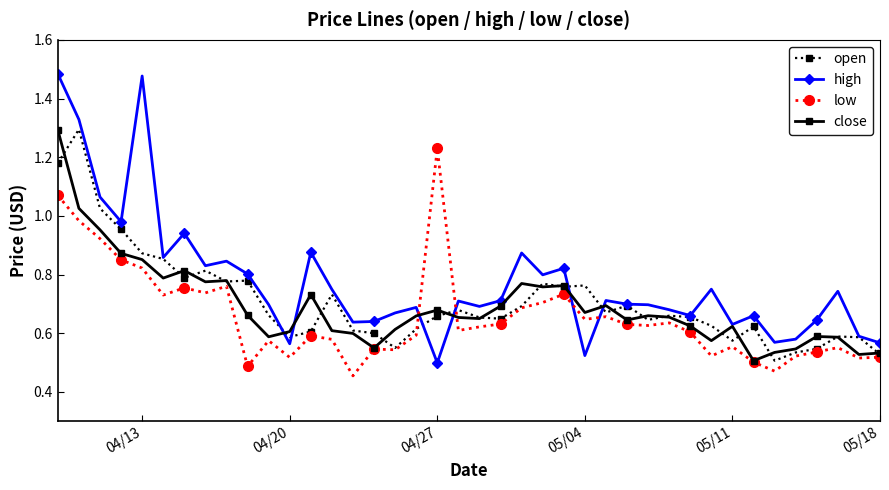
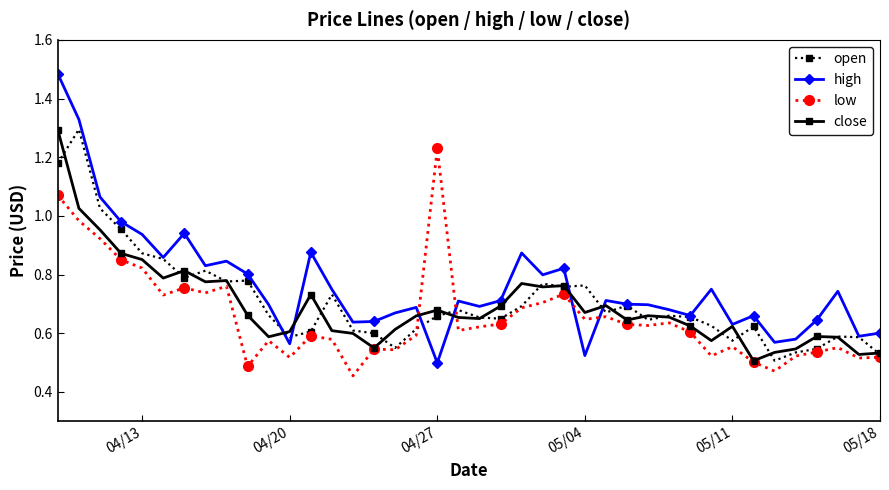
  {
    "high": {
-     "04/13": 1.48,
+     "04/13": 0.94,
      "04/20": 0.56,
      "04/27": 0.50,
      "05/04": 0.52,
-     "05/18": 0.57
+     "05/18": 0.60
    },
    "low": {
      "04/13": 0.82,
      "04/20": 0.52,
      "04/27": 1.23,
      "05/04": 0.65,
      "05/11": 0.55,
      "05/18": 0.52
    }
  }
